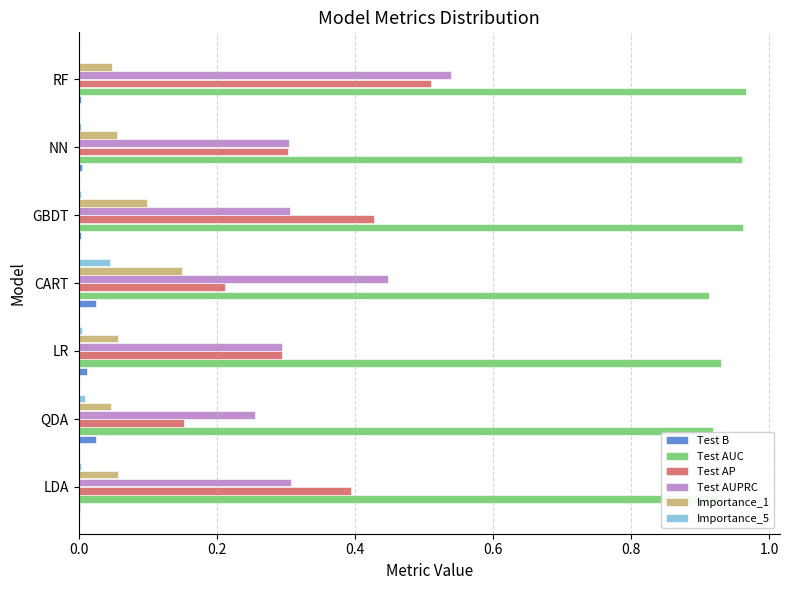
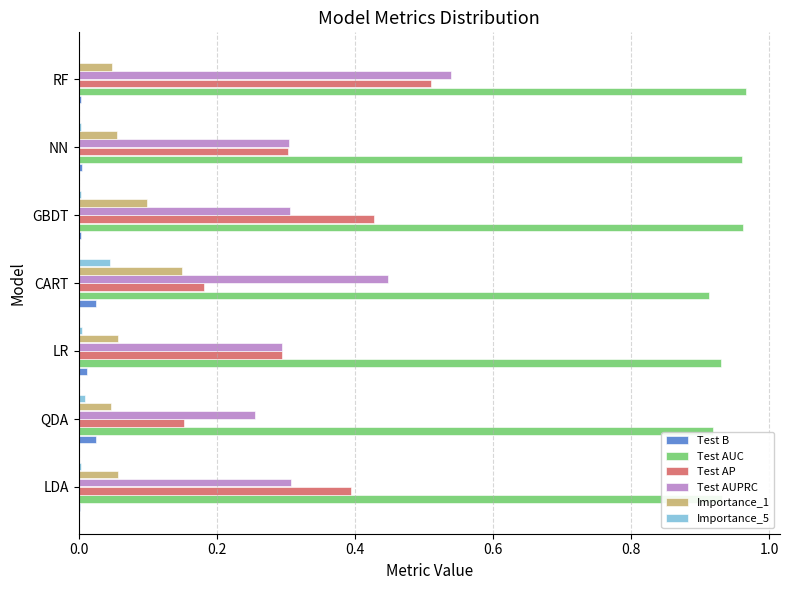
  {
    "Test B": {
      "NN": 0.01,
      "GBDT": 0.00,
      "CART": 0.03,
      "LR": 0.01,
      "QDA": 0.03
    },
    "Test AUC": {
      "RF": 0.97,
      "NN": 0.96,
      "GBDT": 0.96,
      "CART": 0.91,
      "LR": 0.93,
      "QDA": 0.92
    },
    "Test AP": {
      "RF": 0.51,
      "NN": 0.30,
      "GBDT": 0.43,
-     "CART": 0.21,
+     "CART": 0.18,
      "LR": 0.30,
      "QDA": 0.15,
      "LDA": 0.39
    },
    "Test AUPRC": {
      "RF": 0.54,
      "NN": 0.31,
      "GBDT": 0.31,
      "CART": 0.45,
      "LR": 0.29,
      "QDA": 0.26,
      "LDA": 0.31
    },
    "Importance_1": {
      "RF": 0.05,
      "NN": 0.05,
      "GBDT": 0.10,
      "CART": 0.15,
      "LR": 0.06,
      "QDA": 0.05,
      "LDA": 0.06
    },
    "Importance_5": {
      "CART": 0.05,
      "LR": 0.00,
      "QDA": 0.01,
      "LDA": 0.00
    }
  }
